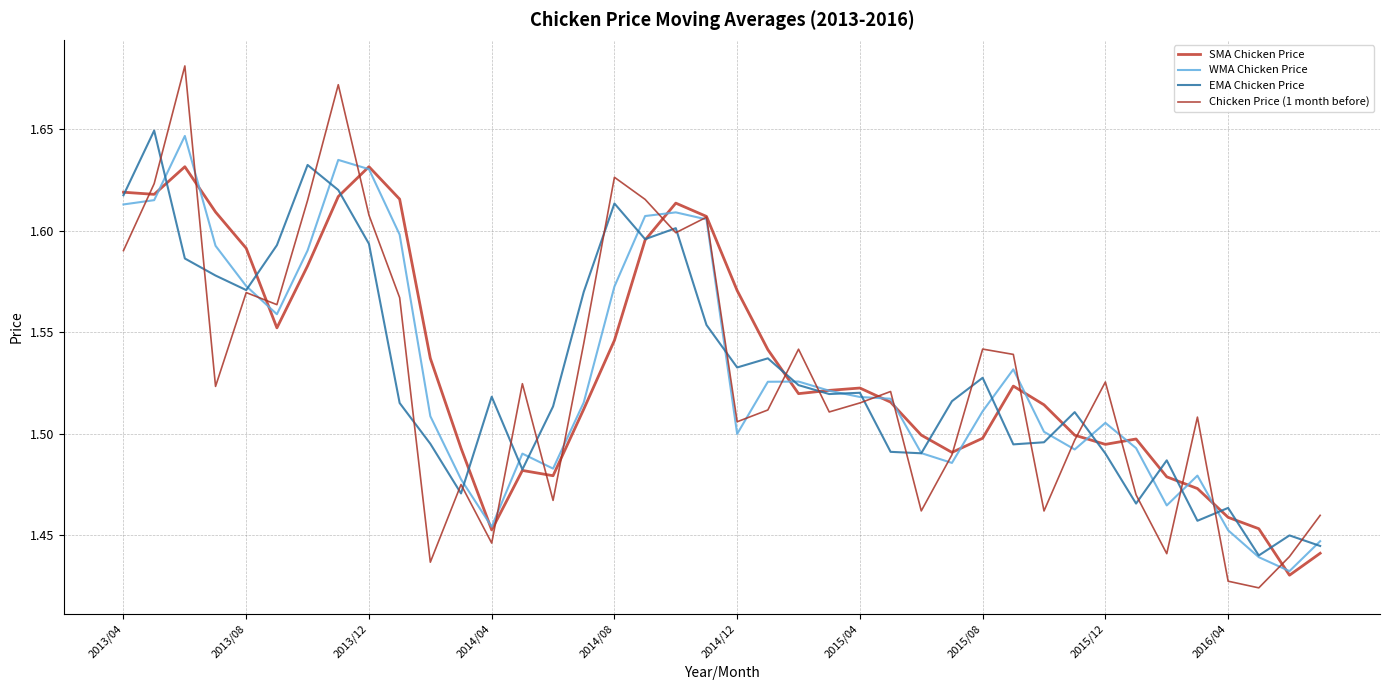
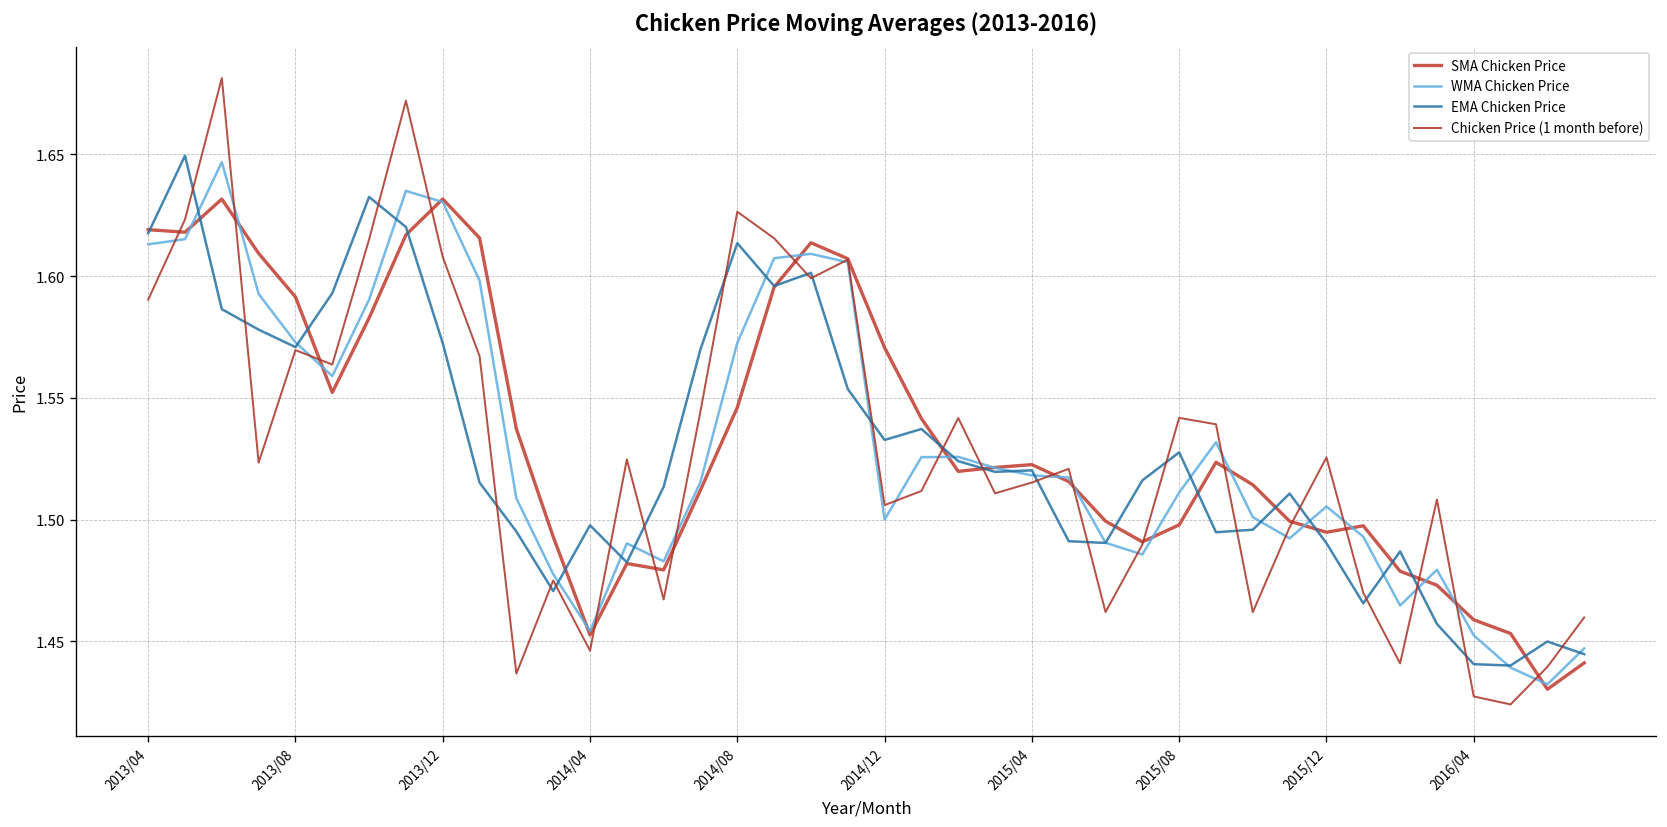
  {
    "WMA Chicken Price": {
      "2013/04": 1.613,
      "2013/08": 1.573,
      "2014/04": 1.454,
      "2014/08": 1.573,
      "2014/12": 1.500,
      "2015/04": 1.518,
      "2015/08": 1.511,
      "2015/12": 1.505,
      "2016/04": 1.453
    },
    "EMA Chicken Price": {
      "2013/04": 1.618,
-     "2013/12": 1.594,
-     "2014/04": 1.518,
+     "2013/12": 1.572,
+     "2014/04": 1.498,
      "2014/08": 1.614,
      "2014/12": 1.533,
      "2015/04": 1.520,
      "2015/08": 1.528,
      "2015/12": 1.490,
-     "2016/04": 1.464
+     "2016/04": 1.441
    }
  }
